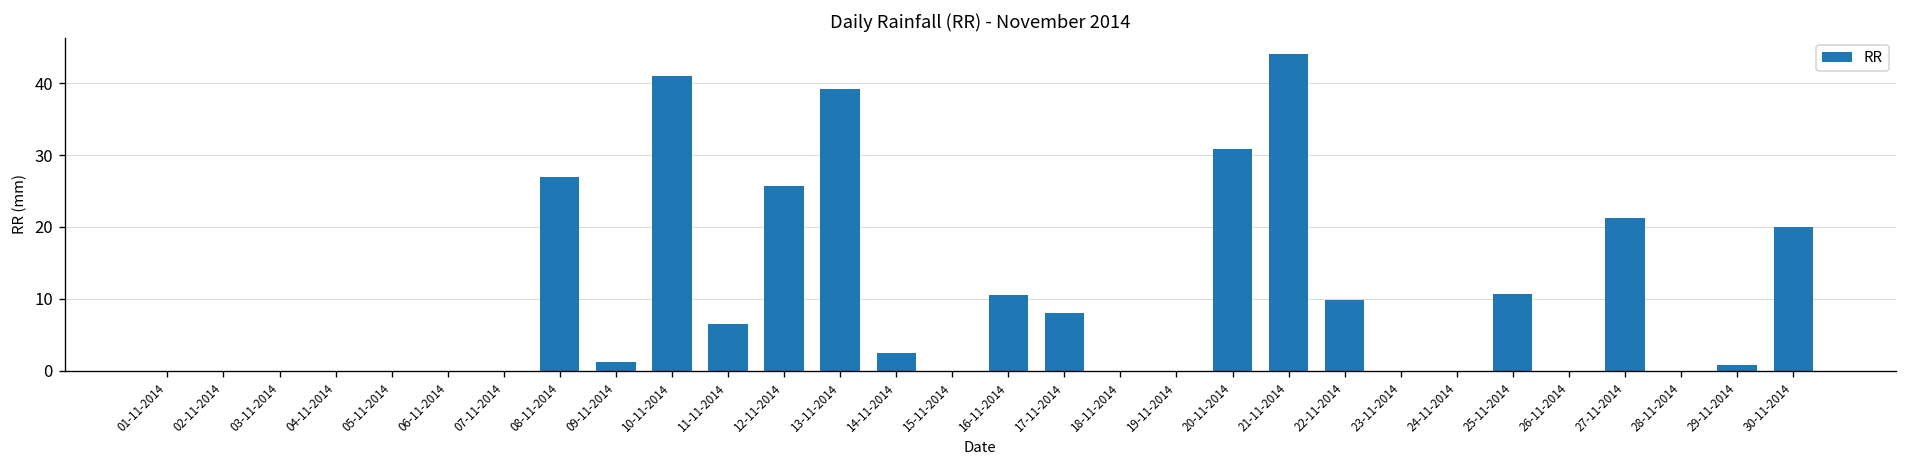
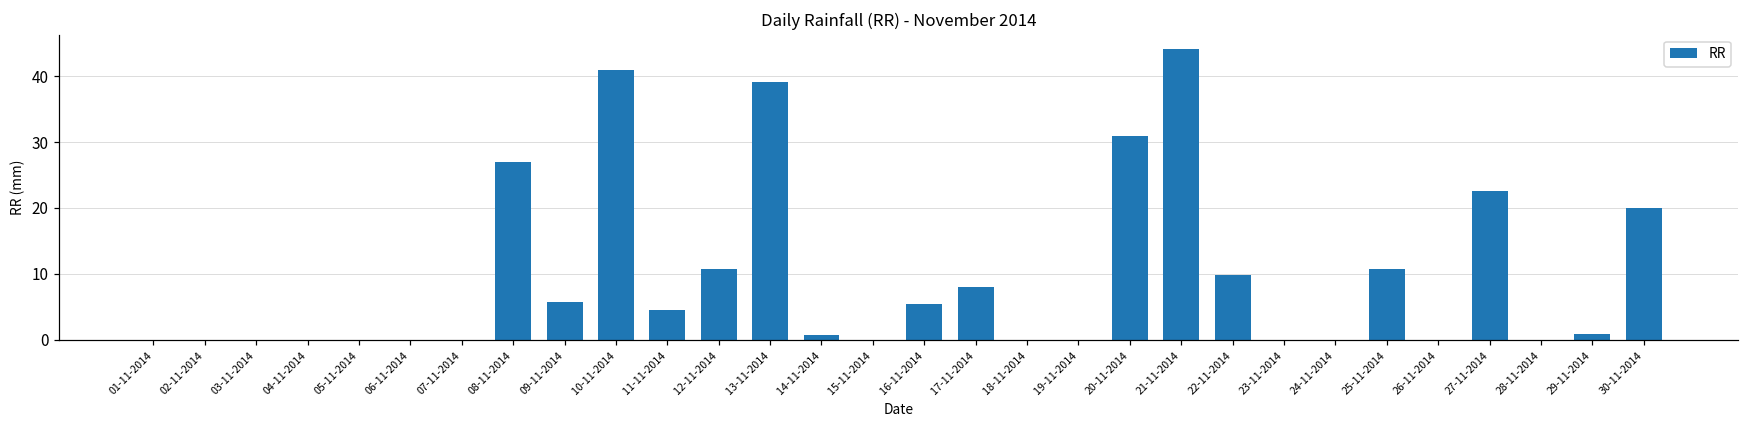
  {
    "01-11-2014": 0,
    "02-11-2014": 0,
    "03-11-2014": 0,
    "04-11-2014": 0,
    "05-11-2014": 0,
    "06-11-2014": 0,
    "07-11-2014": 0,
    "08-11-2014": 27,
-   "09-11-2014": 1,
+   "09-11-2014": 6,
    "10-11-2014": 41,
-   "11-11-2014": 7,
-   "12-11-2014": 26,
+   "11-11-2014": 5,
+   "12-11-2014": 11,
    "13-11-2014": 39,
-   "14-11-2014": 3,
+   "14-11-2014": 1,
    "15-11-2014": 0,
-   "16-11-2014": 11,
+   "16-11-2014": 6,
    "17-11-2014": 8,
    "18-11-2014": 0,
    "19-11-2014": 0,
    "20-11-2014": 31,
    "21-11-2014": 44,
    "22-11-2014": 10,
    "23-11-2014": 0,
    "24-11-2014": 0,
    "25-11-2014": 11,
    "26-11-2014": 0,
-   "27-11-2014": 21,
+   "27-11-2014": 23,
    "28-11-2014": 0,
    "29-11-2014": 1,
    "30-11-2014": 20
  }
